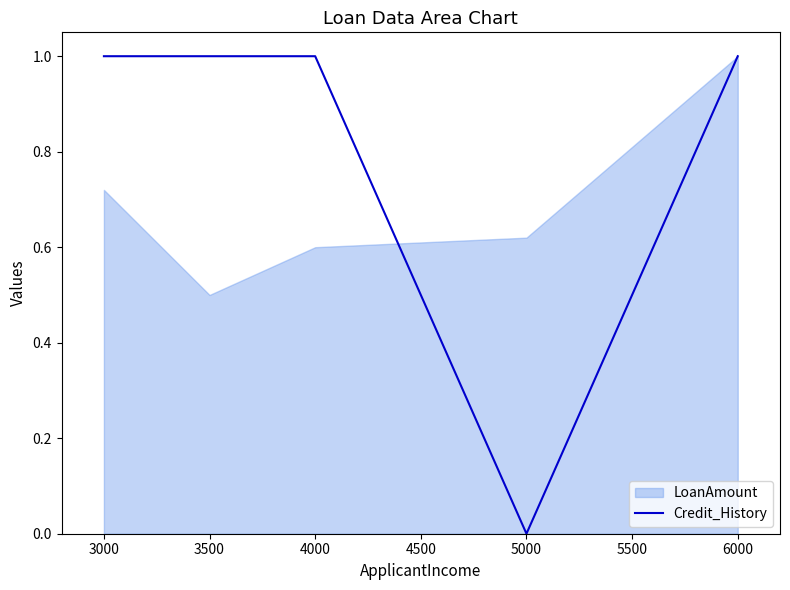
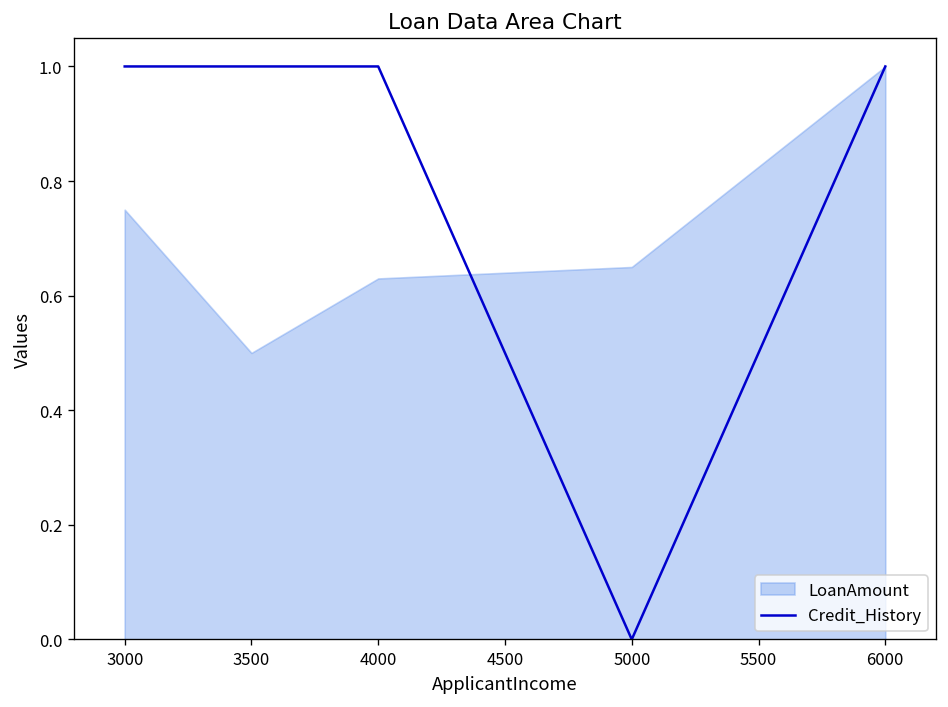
  {
    "LoanAmount": {
-     "3000": 0.72,
+     "3000": 0.75,
      "3500": 0.50,
-     "4000": 0.60,
-     "5000": 0.62
+     "4000": 0.63,
+     "5000": 0.65
    },
    "Credit_History": {
      "3000": 1.00,
      "3500": 1.00,
      "4000": 1.00,
      "5000": 0.00
    }
  }
